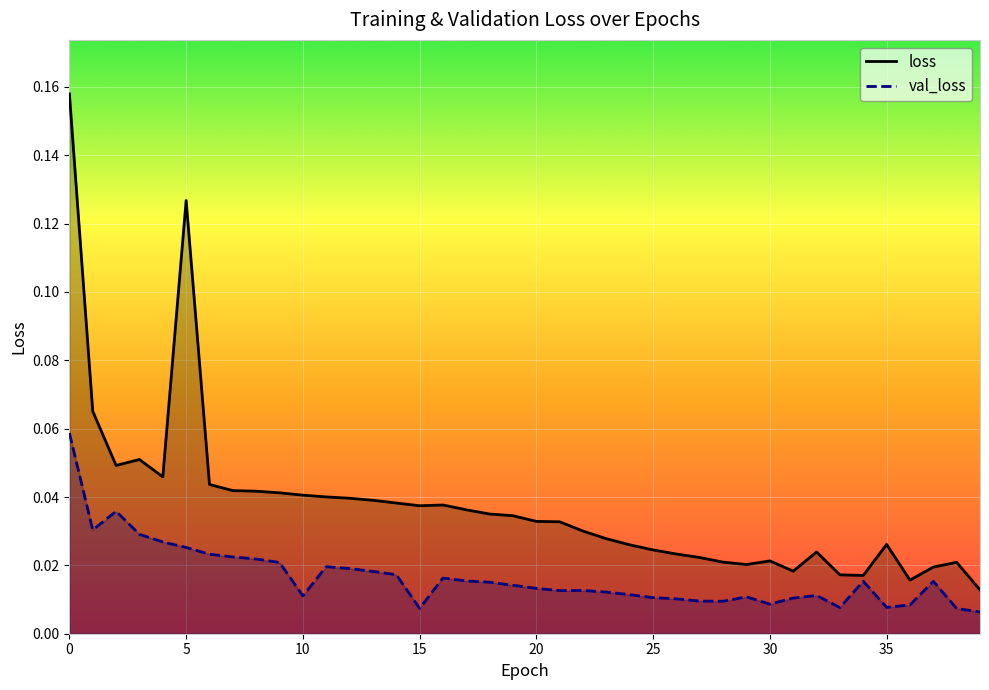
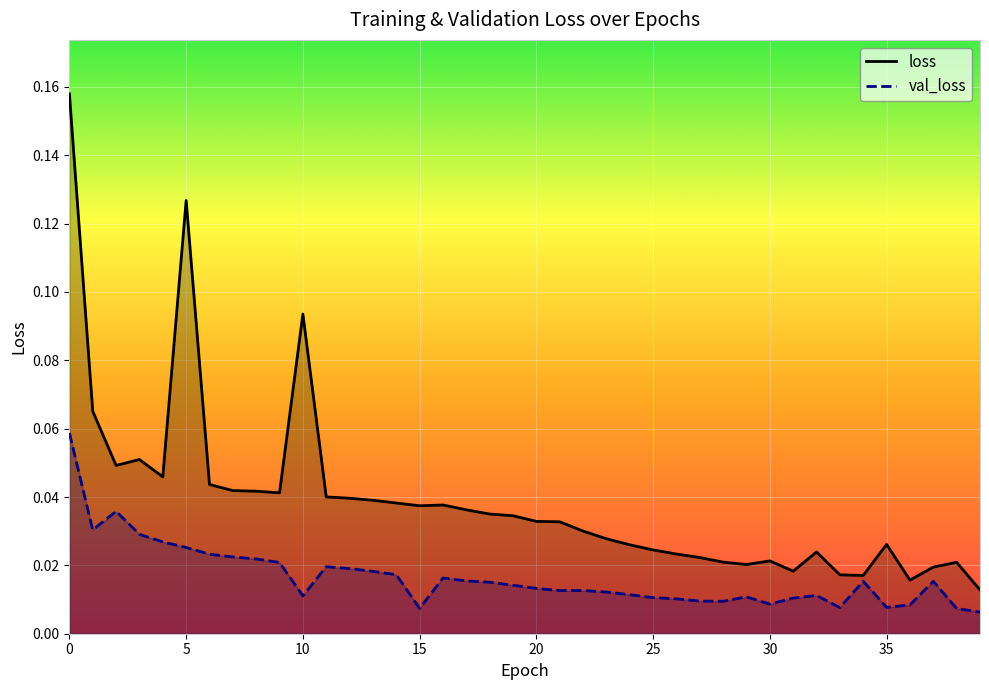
  {
    "loss": {
      "0": 0.158,
      "5": 0.127,
-     "10": 0.041,
+     "10": 0.094,
      "15": 0.037,
      "20": 0.033,
      "25": 0.025,
      "30": 0.021,
      "35": 0.026
    },
    "val_loss": {
      "0": 0.059,
      "5": 0.025,
      "10": 0.011,
      "15": 0.007,
      "20": 0.013,
      "25": 0.011,
      "30": 0.009,
      "35": 0.008
    }
  }
